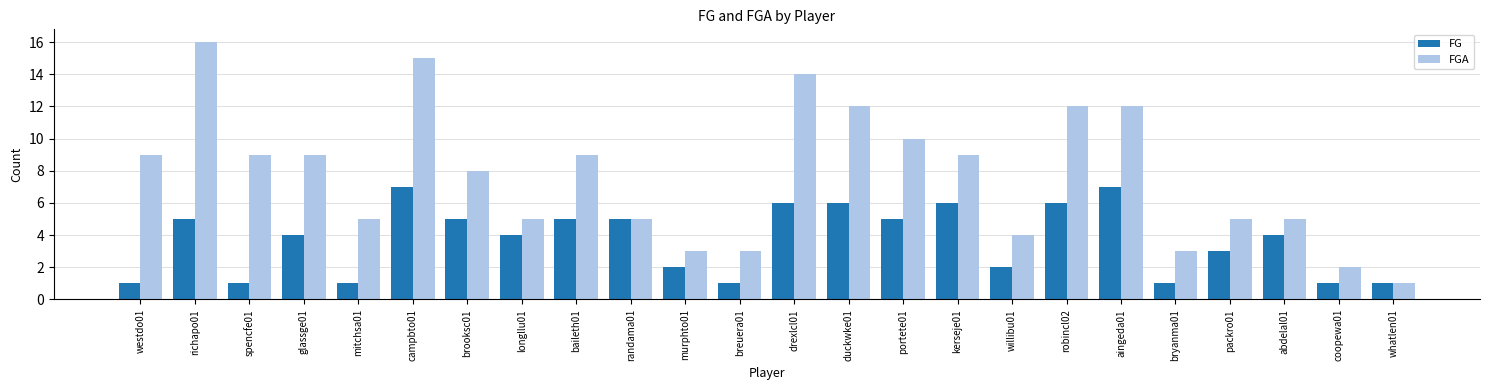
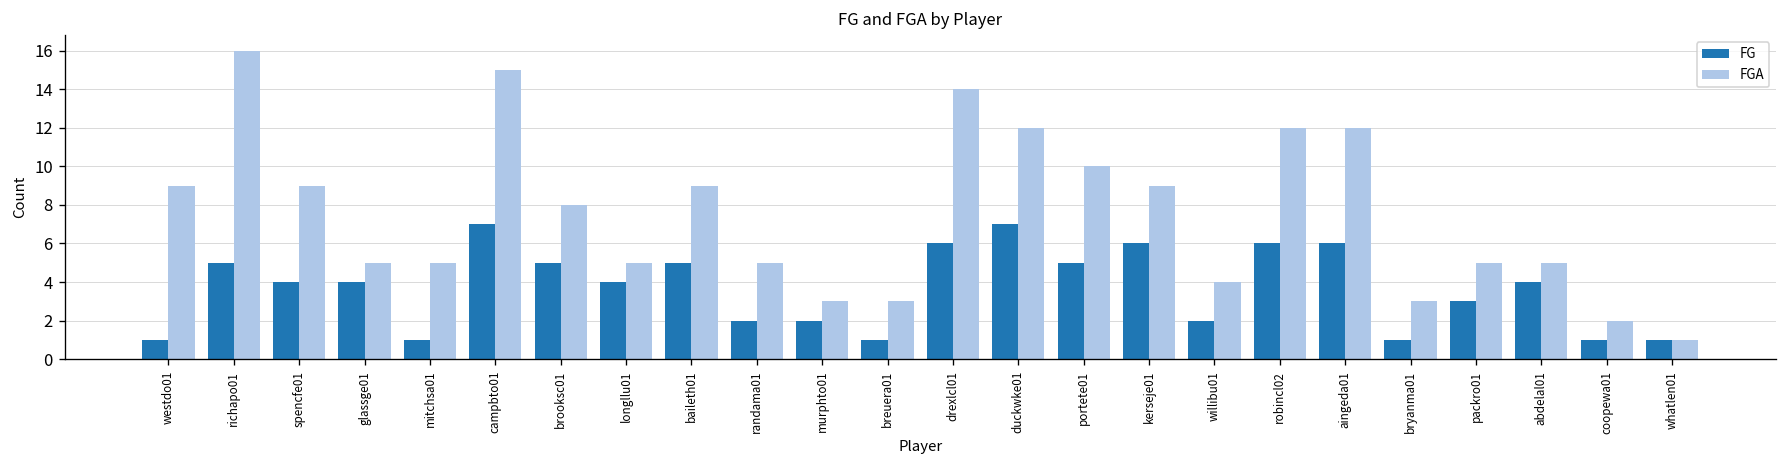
  {
    "FG": {
      "westdo01": 1,
      "richapo01": 5,
-     "spencfe01": 1,
+     "spencfe01": 4,
      "glassge01": 4,
      "mitchsa01": 1,
      "campbto01": 7,
      "brooksc01": 5,
      "longllu01": 4,
      "baileth01": 5,
-     "randama01": 5,
+     "randama01": 2,
      "murphto01": 2,
      "breuera01": 1,
      "drexlcl01": 6,
-     "duckwke01": 6,
+     "duckwke01": 7,
      "portete01": 5,
      "kerseje01": 6,
      "willibu01": 2,
      "robincl02": 6,
-     "aingeda01": 7,
+     "aingeda01": 6,
      "bryanma01": 1,
      "packro01": 3,
      "abdelal01": 4,
      "coopewa01": 1,
      "whatlen01": 1
    },
    "FGA": {
      "westdo01": 9,
      "richapo01": 16,
      "spencfe01": 9,
-     "glassge01": 9,
+     "glassge01": 5,
      "mitchsa01": 5,
      "campbto01": 15,
      "brooksc01": 8,
      "longllu01": 5,
      "baileth01": 9,
      "randama01": 5,
      "murphto01": 3,
      "breuera01": 3,
      "drexlcl01": 14,
      "duckwke01": 12,
      "portete01": 10,
      "kerseje01": 9,
      "willibu01": 4,
      "robincl02": 12,
      "aingeda01": 12,
      "bryanma01": 3,
      "packro01": 5,
      "abdelal01": 5,
      "coopewa01": 2,
      "whatlen01": 1
    }
  }
